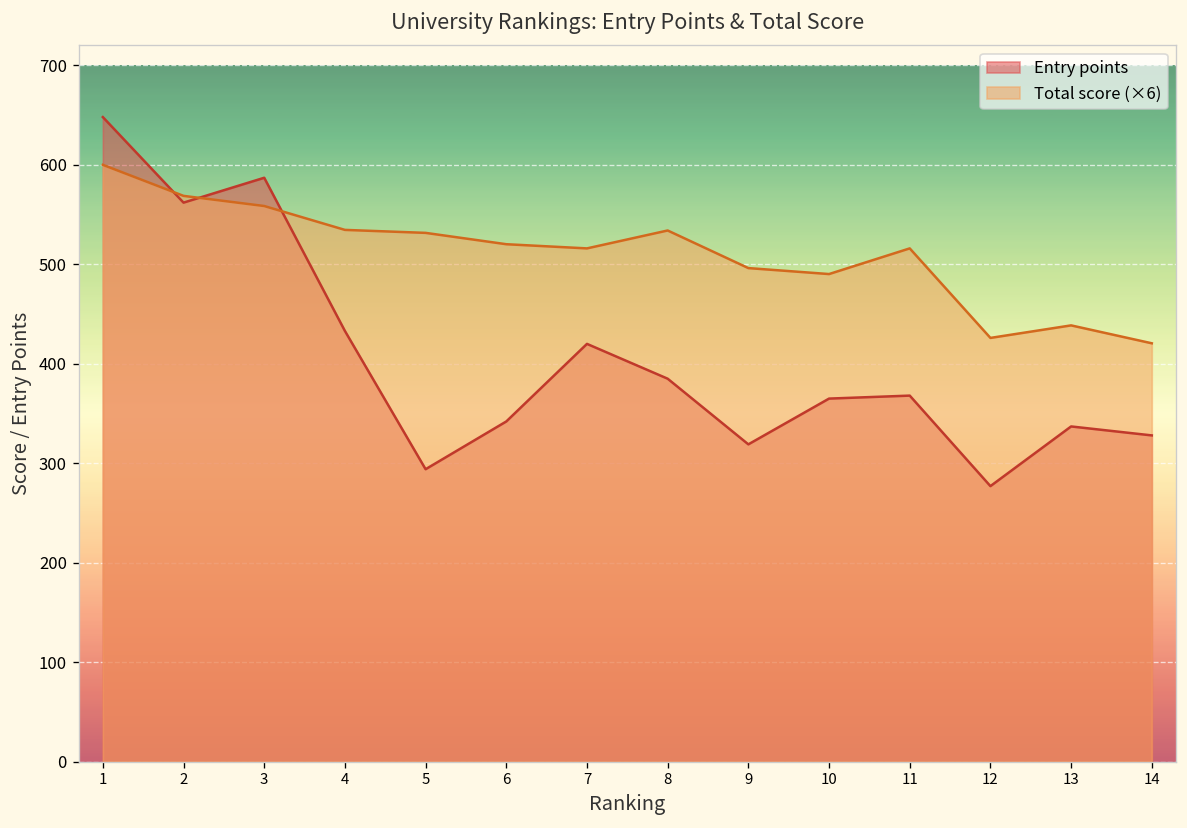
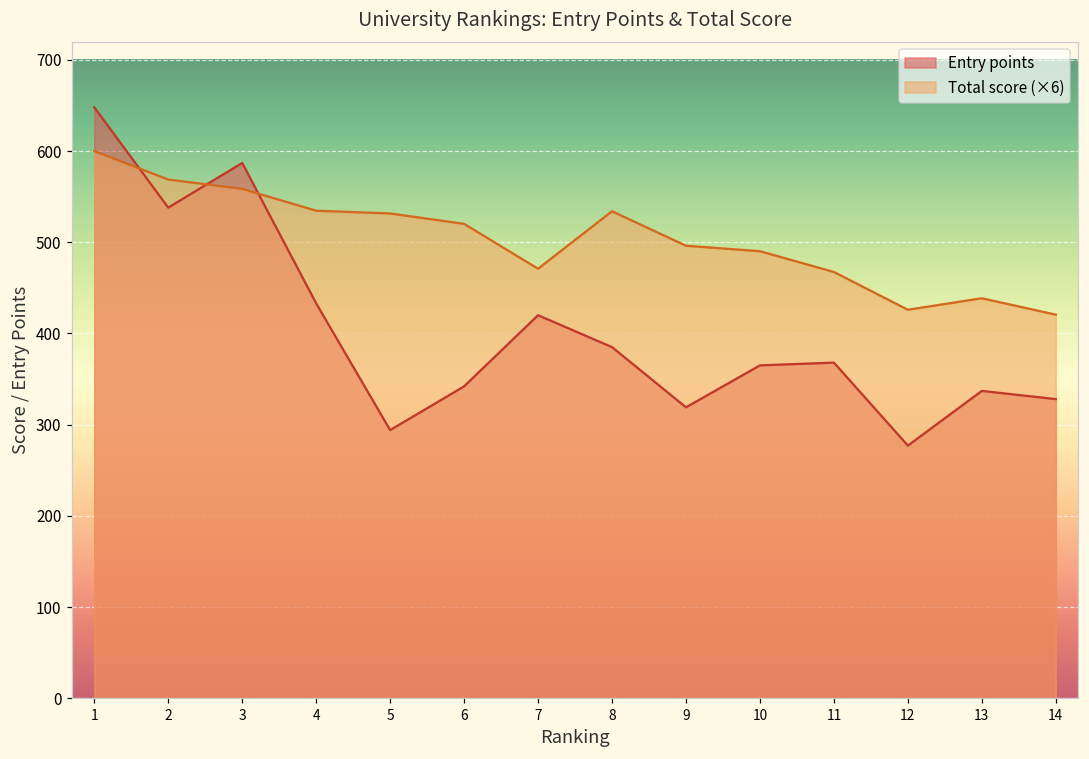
  {
    "Entry points": {
      "1": 650,
-     "2": 560,
+     "2": 540,
      "3": 590,
      "4": 430,
      "5": 290,
      "6": 340,
      "7": 420,
      "8": 390,
      "9": 320,
      "10": 370,
      "11": 370,
      "12": 280,
      "13": 340,
      "14": 330
    },
    "Total score (×6)": {
      "1": 600,
      "2": 570,
      "3": 560,
      "4": 530,
      "5": 530,
      "6": 520,
-     "7": 520,
+     "7": 470,
      "8": 530,
      "9": 500,
      "10": 490,
-     "11": 520,
+     "11": 470,
      "12": 430,
      "13": 440,
      "14": 420
    }
  }
